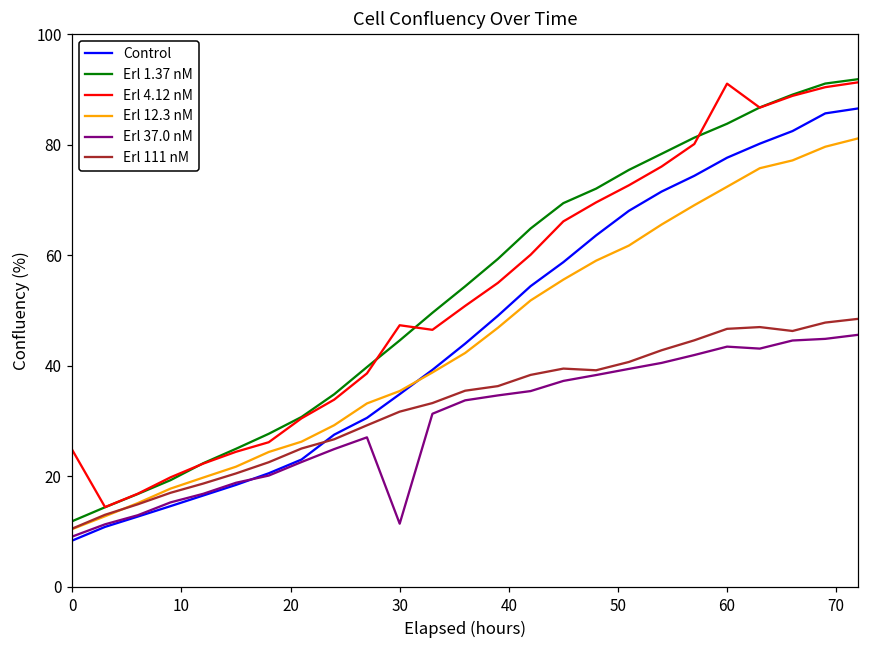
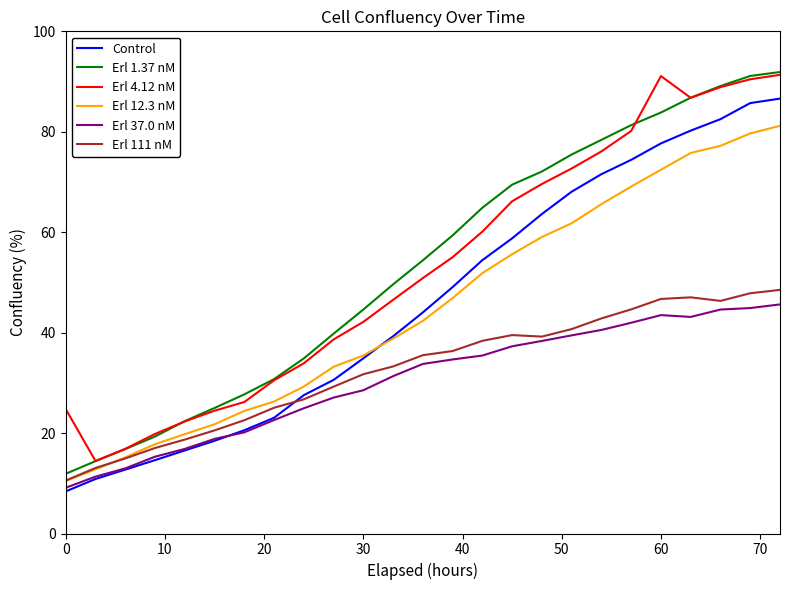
  {
    "Control": {
      "0": 8,
      "30": 35,
      "60": 78
    },
    "Erl 1.37 nM": {
      "0": 12,
      "30": 45,
      "60": 84
    },
    "Erl 4.12 nM": {
      "0": 25,
-     "30": 47,
+     "30": 42,
      "60": 91
    },
    "Erl 12.3 nM": {
      "30": 35,
      "60": 72
    },
    "Erl 37.0 nM": {
      "0": 9,
-     "30": 11,
+     "30": 29,
      "60": 43
    },
    "Erl 111 nM": {
      "30": 32,
      "60": 47
    }
  }
